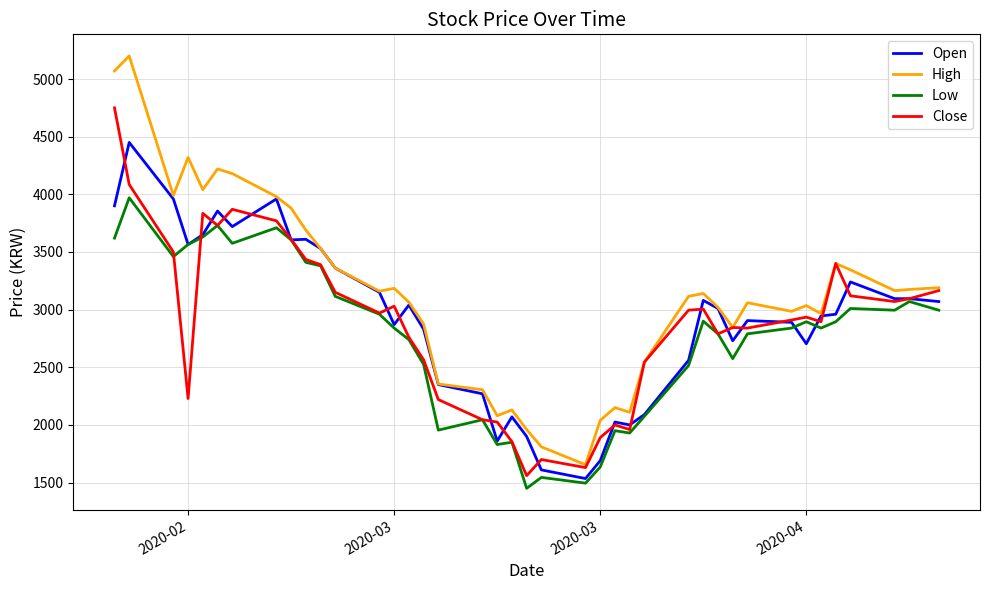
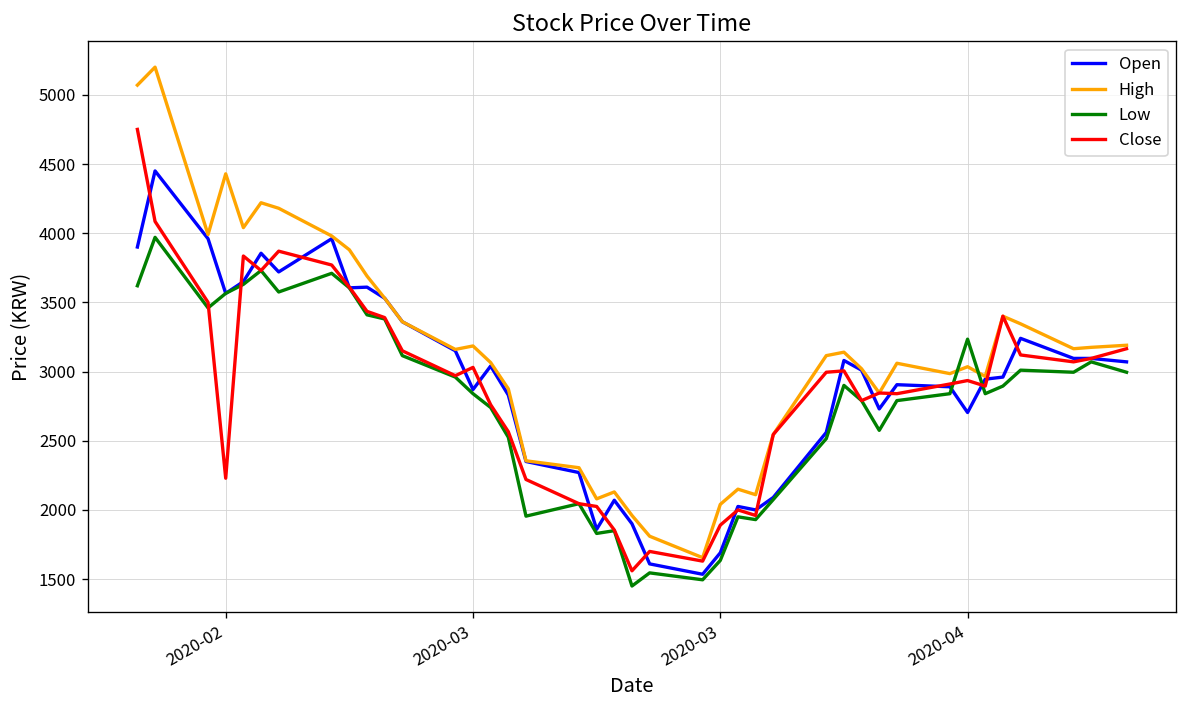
  {
    "Open": {
      "2020-04": 2700
    },
    "High": {
-     "2020-02": 4320,
+     "2020-02": 4430,
      "2020-04": 3040
    },
    "Low": {
-     "2020-04": 2900
+     "2020-04": 3230
    },
    "Close": {
      "2020-02": 2230,
      "2020-04": 2940
    }
  }
